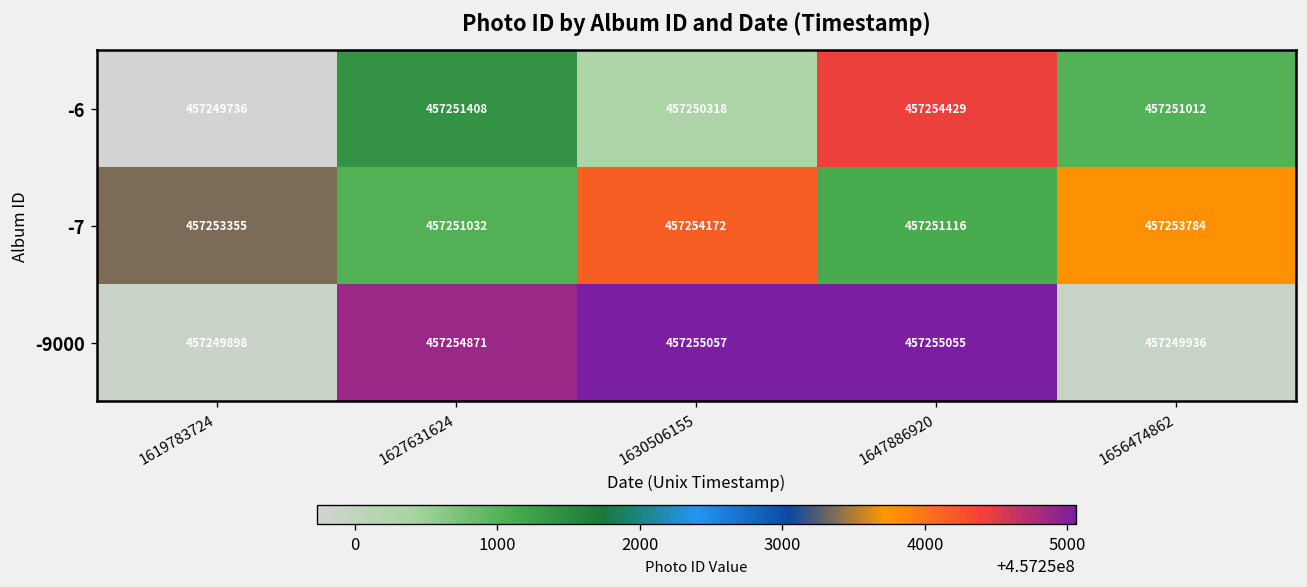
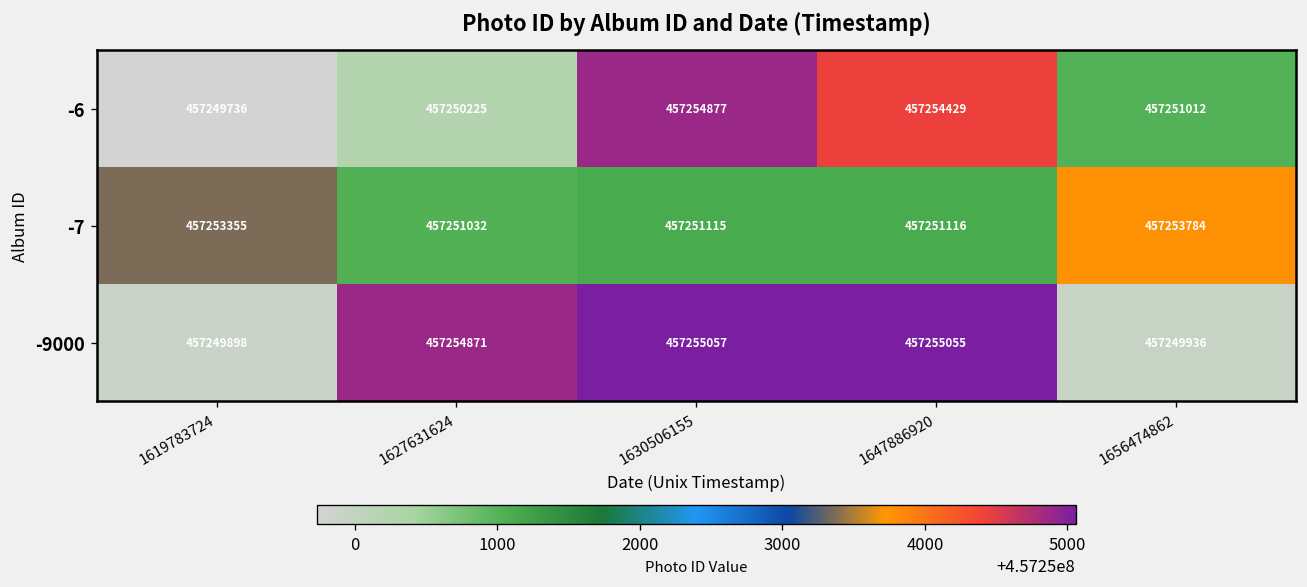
  {
    "-6": {
-     "1627631624": 457251408,
-     "1630506155": 457250318,
+     "1627631624": 457250225,
+     "1630506155": 457254877,
      "1647886920": 457254429,
      "1656474862": 457251012
    },
    "-7": {
      "1619783724": 457253355,
      "1627631624": 457251032,
-     "1630506155": 457254172,
+     "1630506155": 457251115,
      "1647886920": 457251116,
      "1656474862": 457253784
    },
    "-9000": {
      "1619783724": 457249898,
      "1627631624": 457254871,
      "1630506155": 457255057,
      "1647886920": 457255055,
      "1656474862": 457249936
    }
  }
